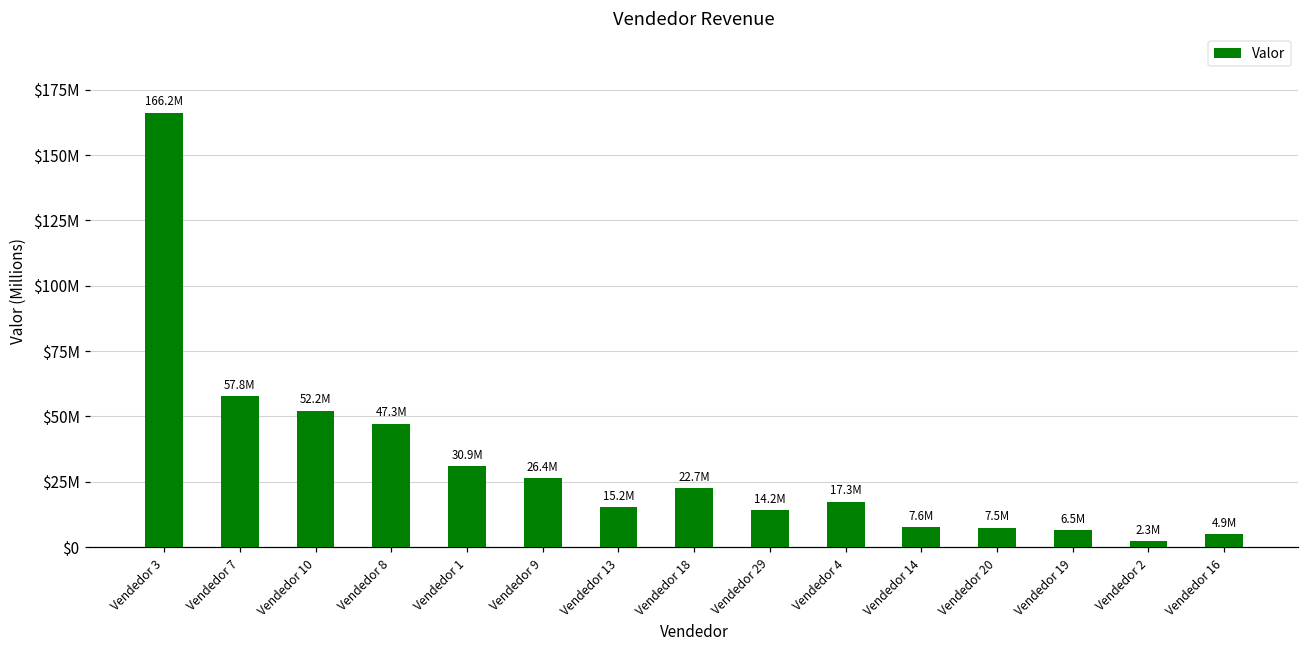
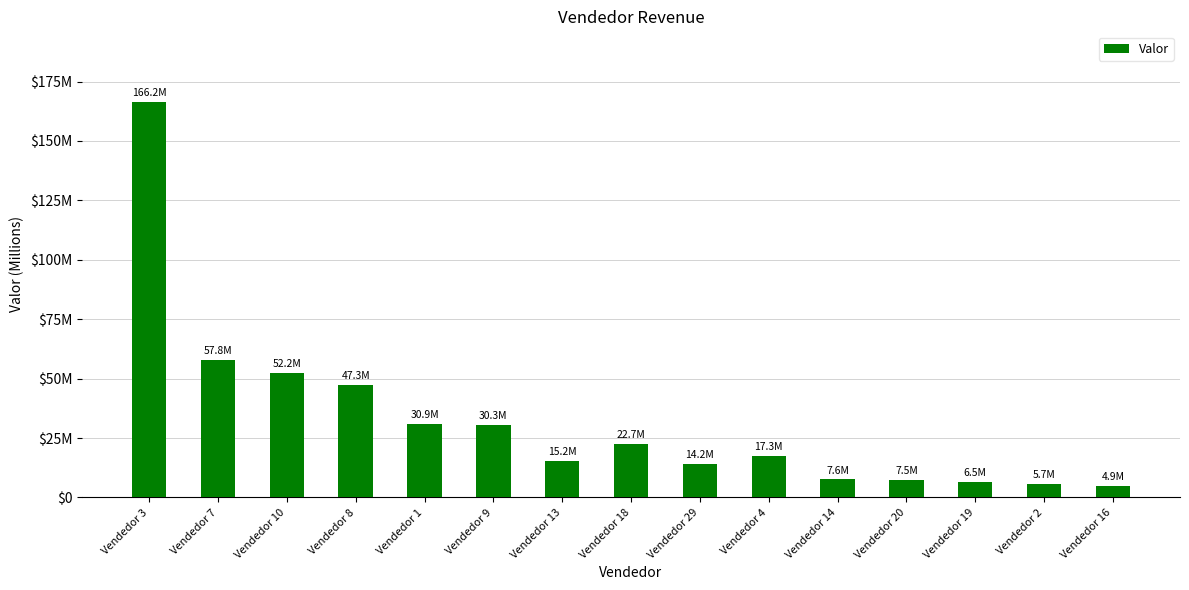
  {
    "Vendedor 3": "166.2M",
    "Vendedor 7": "57.8M",
    "Vendedor 10": "52.2M",
    "Vendedor 8": "47.3M",
    "Vendedor 1": "30.9M",
-   "Vendedor 9": "26.4M",
+   "Vendedor 9": "30.3M",
    "Vendedor 13": "15.2M",
    "Vendedor 18": "22.7M",
    "Vendedor 29": "14.2M",
    "Vendedor 4": "17.3M",
    "Vendedor 14": "7.6M",
    "Vendedor 20": "7.5M",
    "Vendedor 19": "6.5M",
-   "Vendedor 2": "2.3M",
+   "Vendedor 2": "5.7M",
    "Vendedor 16": "4.9M"
  }
